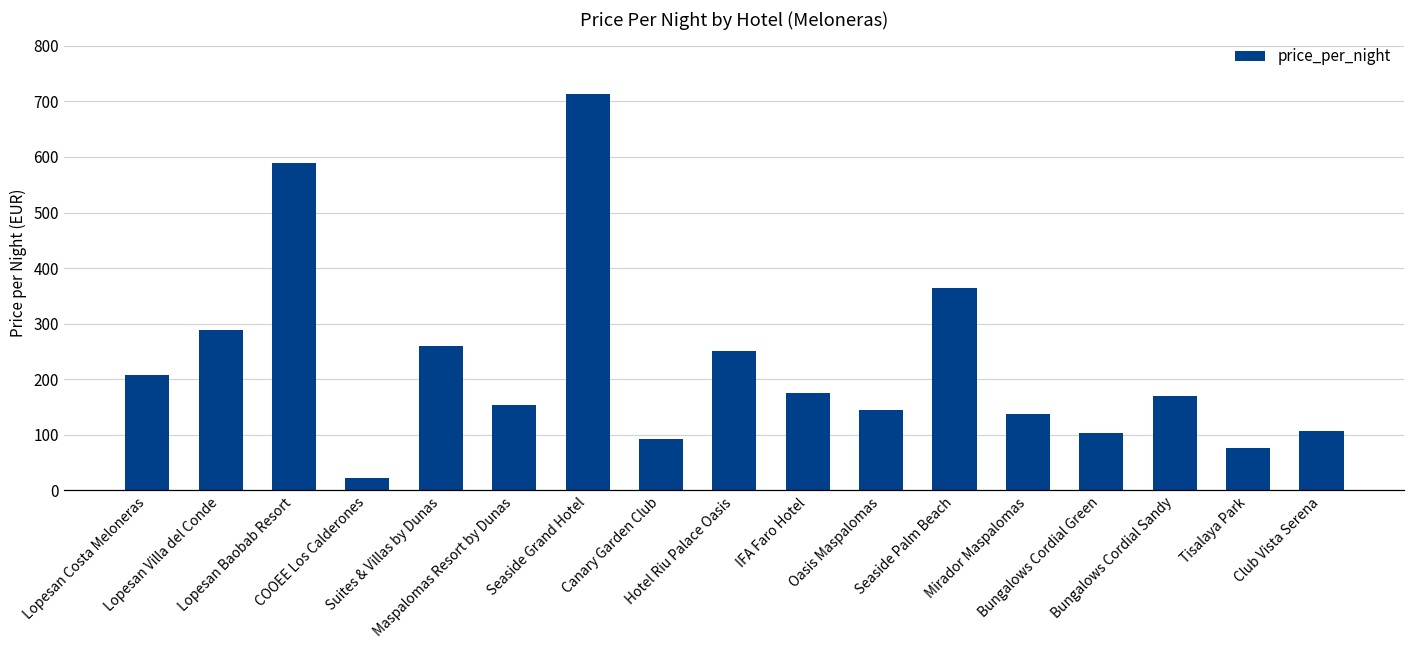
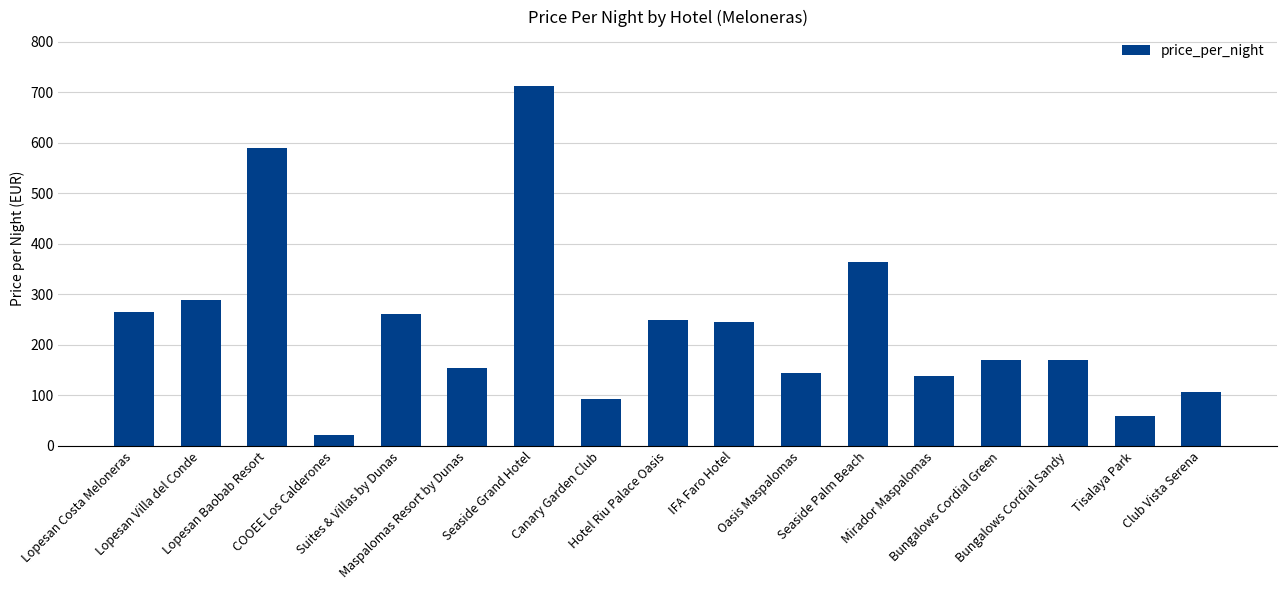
  {
-   "Lopesan Costa Meloneras": 210,
+   "Lopesan Costa Meloneras": 270,
    "Lopesan Villa del Conde": 290,
    "Lopesan Baobab Resort": 590,
    "COOEE Los Calderones": 20,
    "Suites & Villas by Dunas": 260,
    "Maspalomas Resort by Dunas": 150,
    "Seaside Grand Hotel": 710,
    "Canary Garden Club": 90,
    "Hotel Riu Palace Oasis": 250,
-   "IFA Faro Hotel": 180,
+   "IFA Faro Hotel": 250,
    "Oasis Maspalomas": 140,
    "Seaside Palm Beach": 360,
    "Mirador Maspalomas": 140,
-   "Bungalows Cordial Green": 100,
+   "Bungalows Cordial Green": 170,
    "Bungalows Cordial Sandy": 170,
-   "Tisalaya Park": 80,
+   "Tisalaya Park": 60,
    "Club Vista Serena": 110
  }
